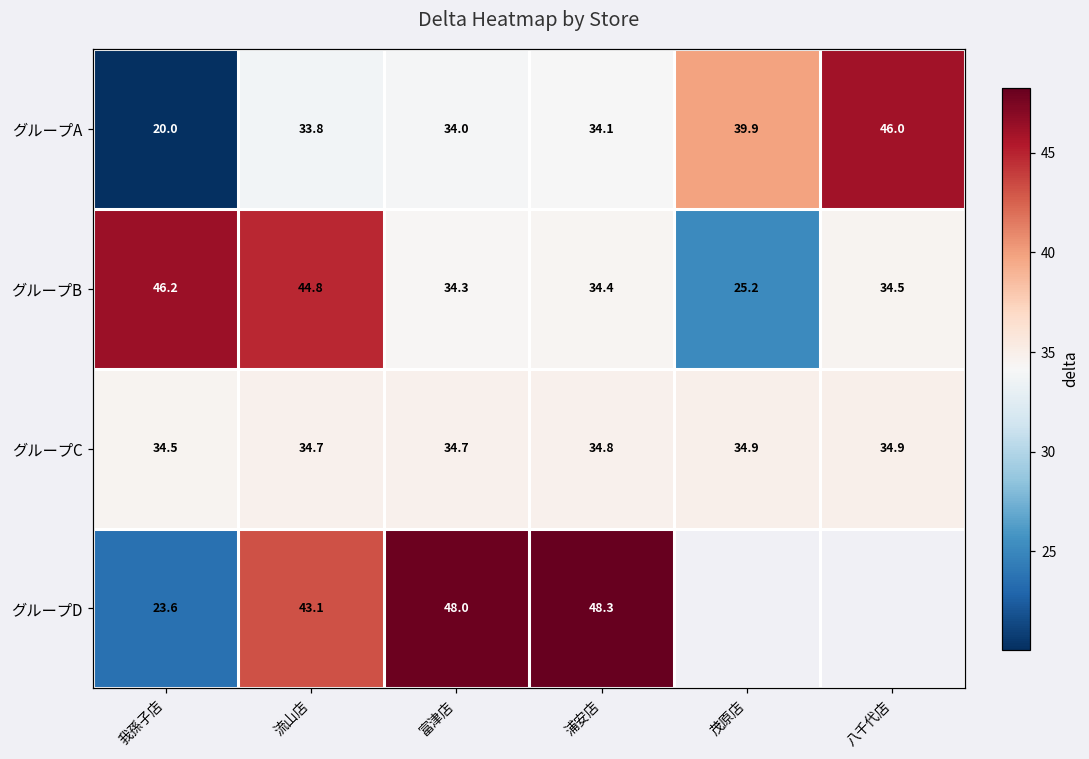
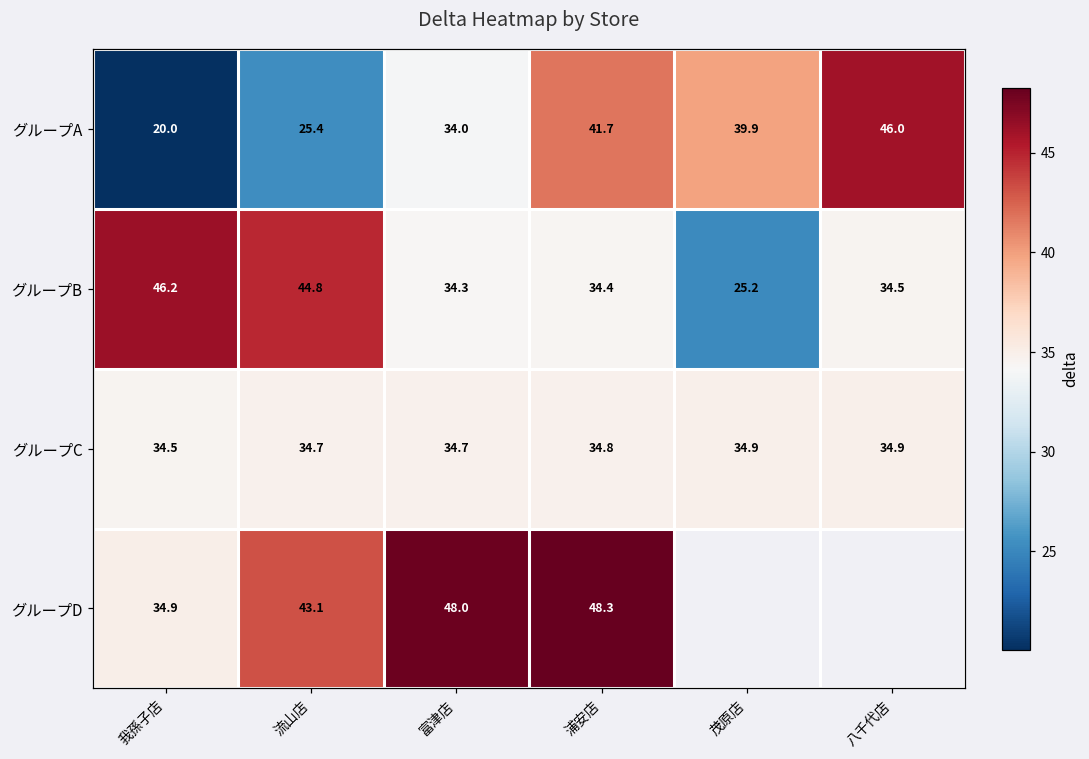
  {
    "グループA": {
      "我孫子店": 20.0,
-     "流山店": 33.8,
+     "流山店": 25.4,
      "富津店": 34.0,
-     "浦安店": 34.1,
+     "浦安店": 41.7,
      "茂原店": 39.9,
      "八千代店": 46.0
    },
    "グループB": {
      "我孫子店": 46.2,
      "流山店": 44.8,
      "富津店": 34.3,
      "浦安店": 34.4,
      "茂原店": 25.2,
      "八千代店": 34.5
    },
    "グループC": {
      "我孫子店": 34.5,
      "流山店": 34.7,
      "富津店": 34.7,
      "浦安店": 34.8,
      "茂原店": 34.9,
      "八千代店": 34.9
    },
    "グループD": {
-     "我孫子店": 23.6,
+     "我孫子店": 34.9,
      "流山店": 43.1,
      "富津店": 48.0,
      "浦安店": 48.3
    }
  }
